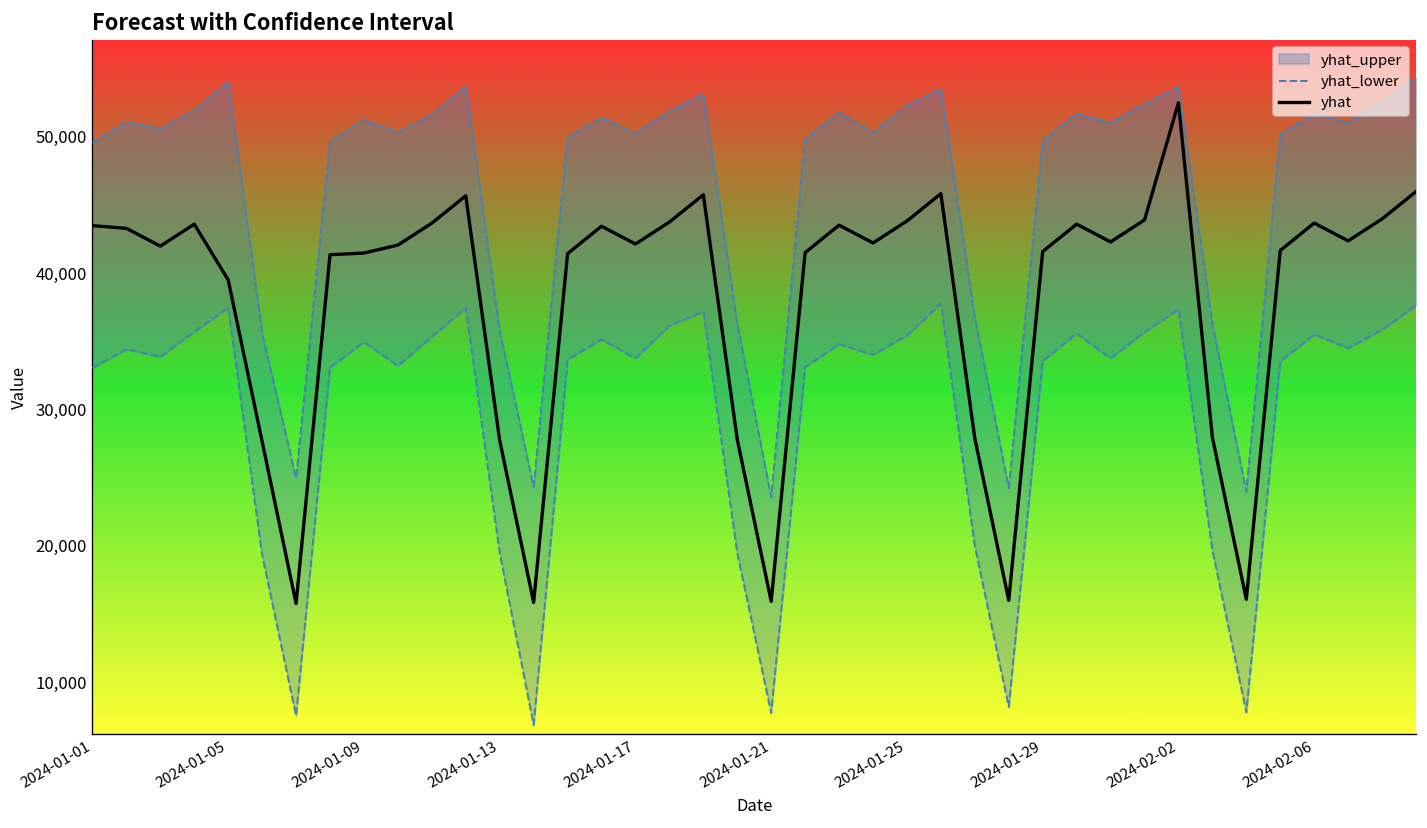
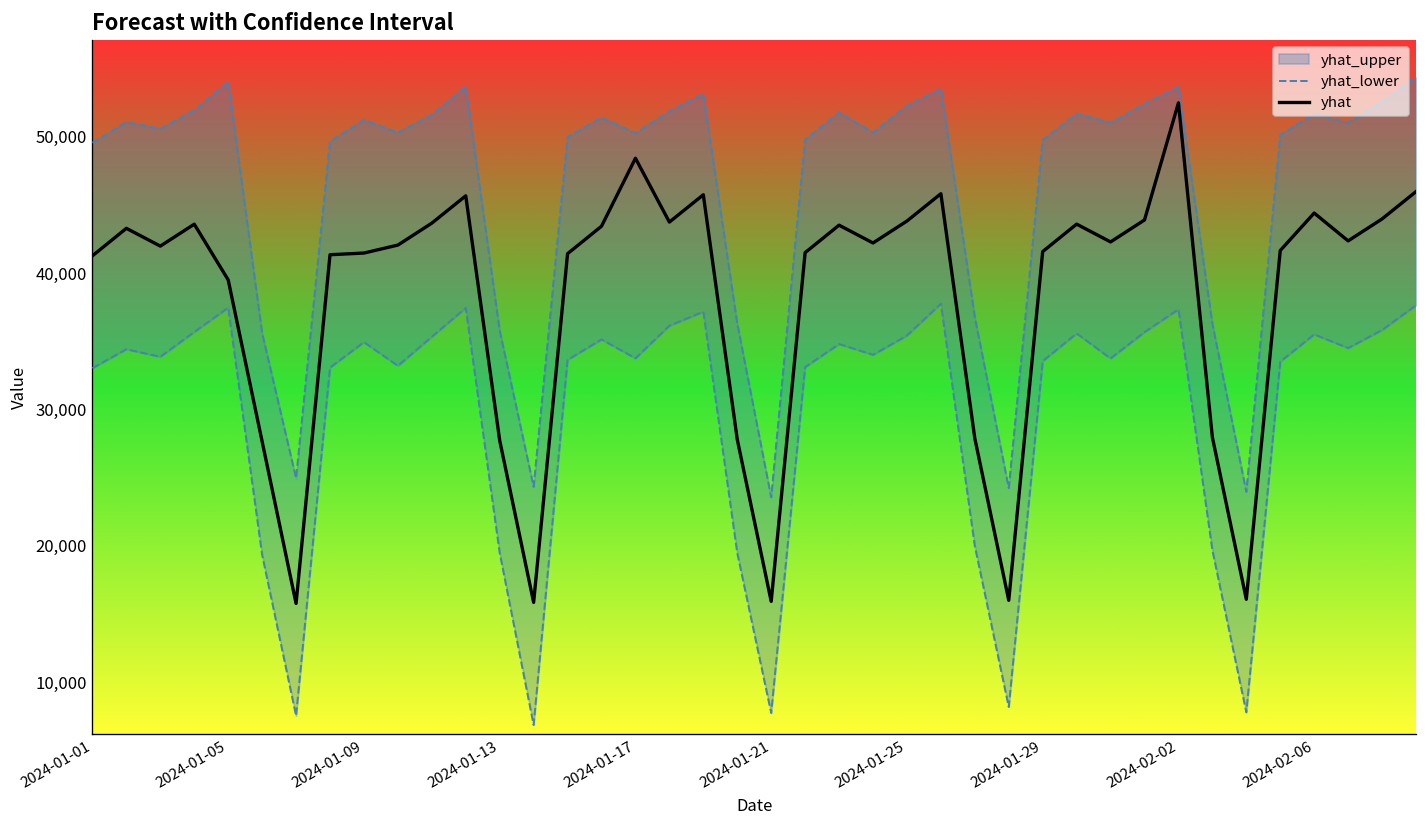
  {
    "yhat": {
-     "2024-01-01": "43,500",
+     "2024-01-01": "41,300",
      "2024-01-05": "39,500",
      "2024-01-09": "41,500",
      "2024-01-13": "27,700",
-     "2024-01-17": "42,100",
+     "2024-01-17": "48,400",
      "2024-01-21": "15,900",
      "2024-01-25": "43,800",
      "2024-01-29": "41,600",
      "2024-02-02": "52,500",
-     "2024-02-06": "43,700"
+     "2024-02-06": "44,400"
    }
  }
